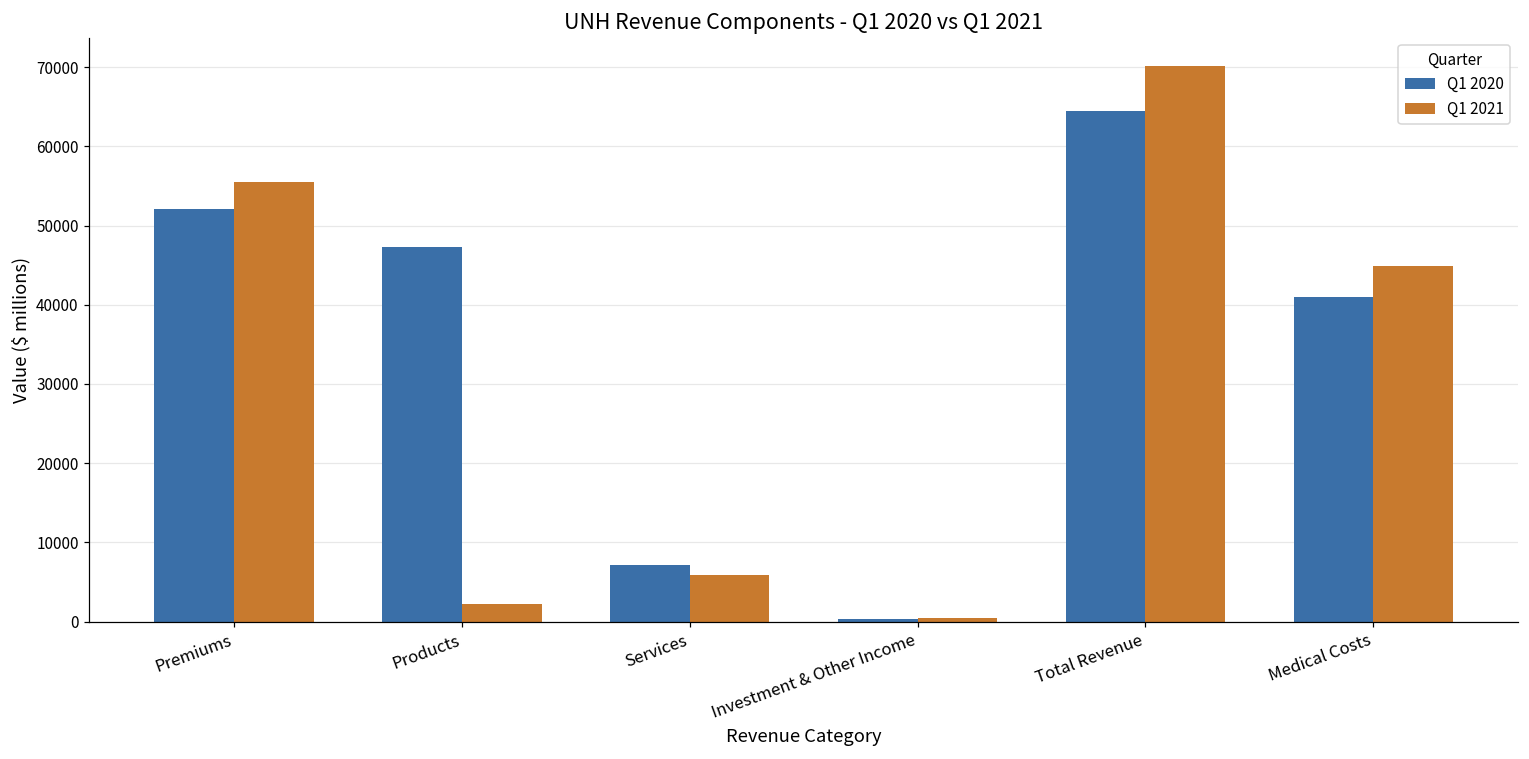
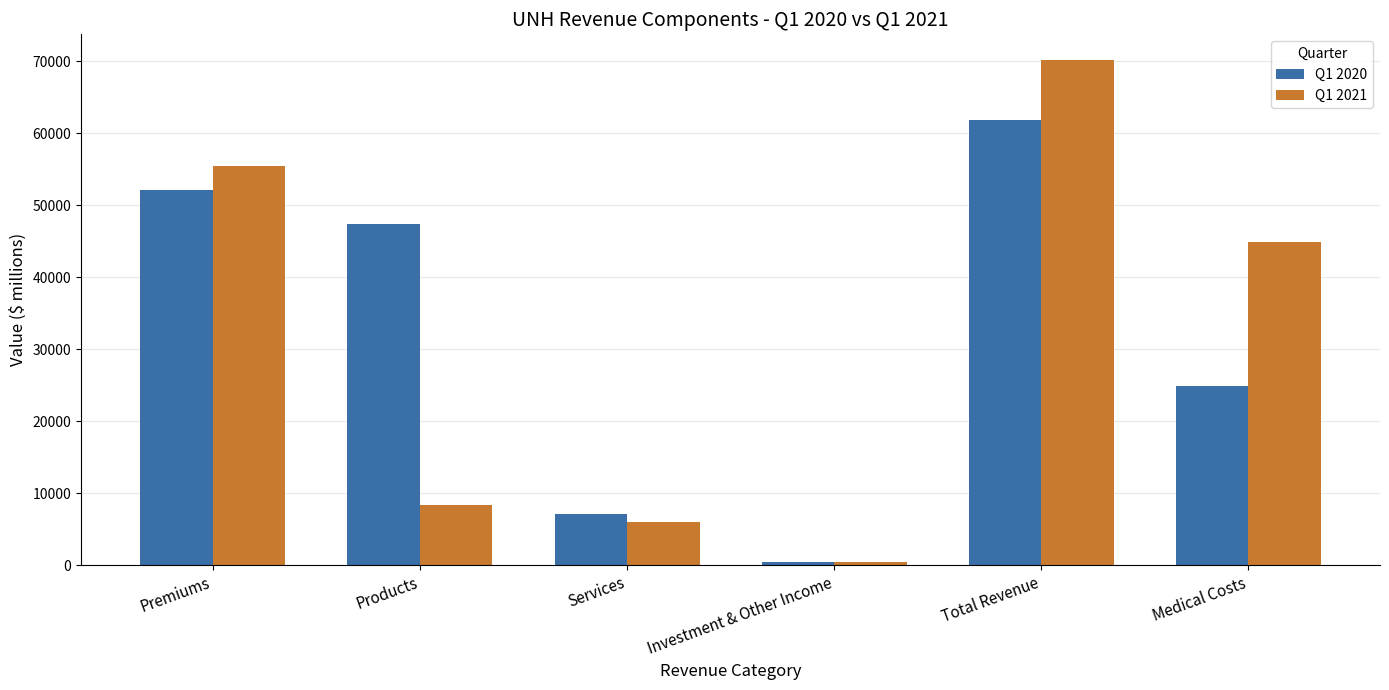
  {
    "Q1 2020": {
      "Premiums": 52000,
      "Products": 47000,
      "Services": 7000,
      "Investment & Other Income": 0,
-     "Total Revenue": 64000,
-     "Medical Costs": 41000
+     "Total Revenue": 62000,
+     "Medical Costs": 25000
    },
    "Q1 2021": {
      "Premiums": 55000,
-     "Products": 2000,
+     "Products": 8000,
      "Services": 6000,
      "Investment & Other Income": 0,
      "Total Revenue": 70000,
      "Medical Costs": 45000
    }
  }
